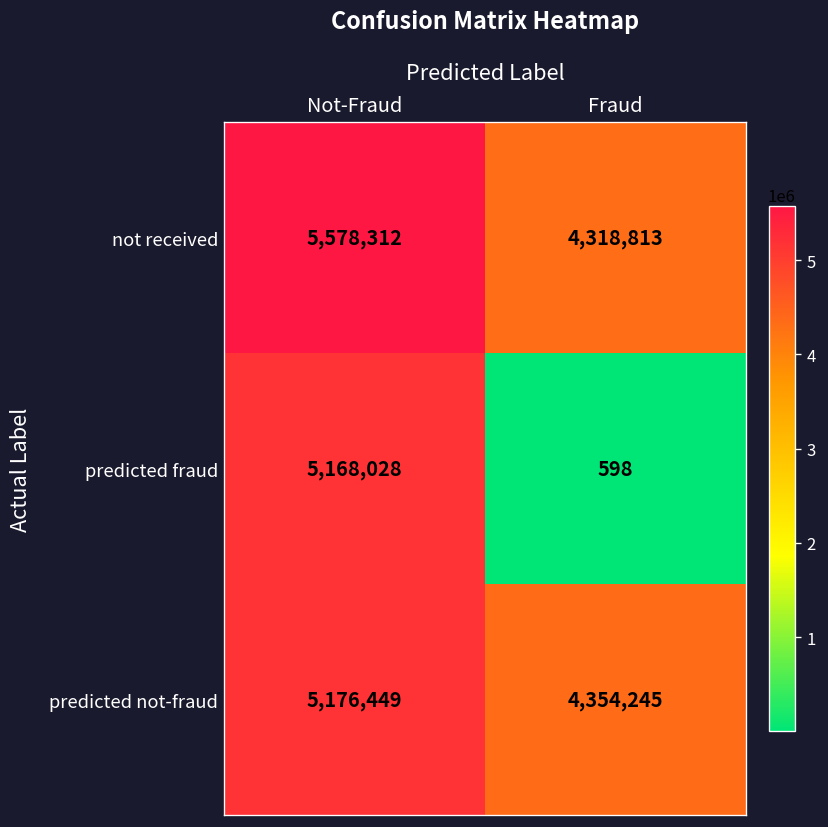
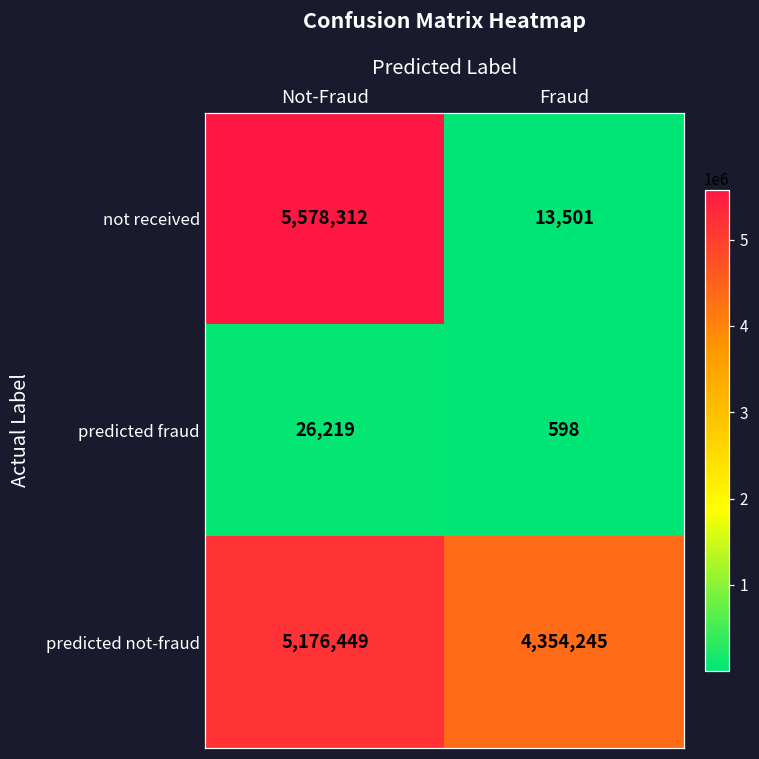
  {
    "not received": {
      "Not-Fraud": "5,578,312",
-     "Fraud": "4,318,813"
+     "Fraud": "13,501"
    },
    "predicted fraud": {
-     "Not-Fraud": "5,168,028",
+     "Not-Fraud": "26,219",
      "Fraud": "598"
    },
    "predicted not-fraud": {
      "Not-Fraud": "5,176,449",
      "Fraud": "4,354,245"
    }
  }
